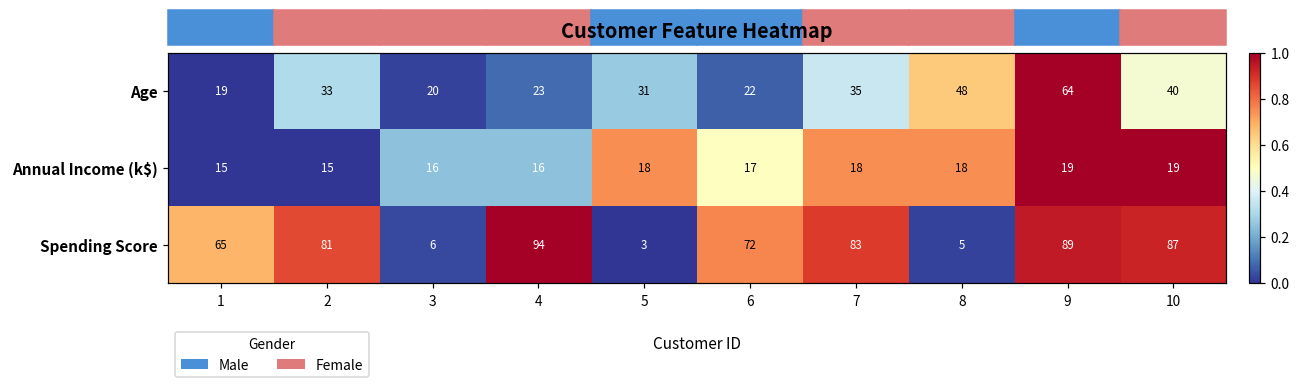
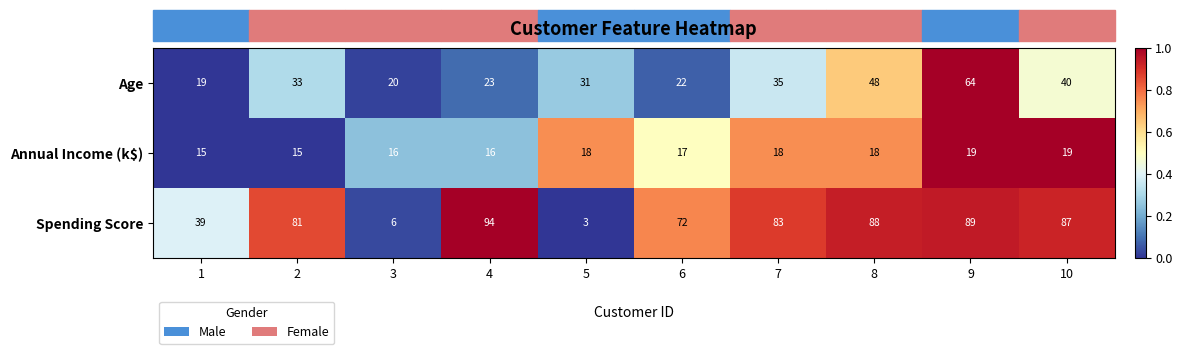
  {
    "Age": {
      "1": 19,
      "2": 33,
      "3": 20,
      "4": 23,
      "5": 31,
      "6": 22,
      "7": 35,
      "8": 48,
      "9": 64,
      "10": 40
    },
    "Annual Income (k$)": {
      "1": 15,
      "2": 15,
      "3": 16,
      "4": 16,
      "5": 18,
      "6": 17,
      "7": 18,
      "8": 18,
      "9": 19,
      "10": 19
    },
    "Spending Score": {
-     "1": 65,
+     "1": 39,
      "2": 81,
      "3": 6,
      "4": 94,
      "5": 3,
      "6": 72,
      "7": 83,
-     "8": 5,
+     "8": 88,
      "9": 89,
      "10": 87
    }
  }
